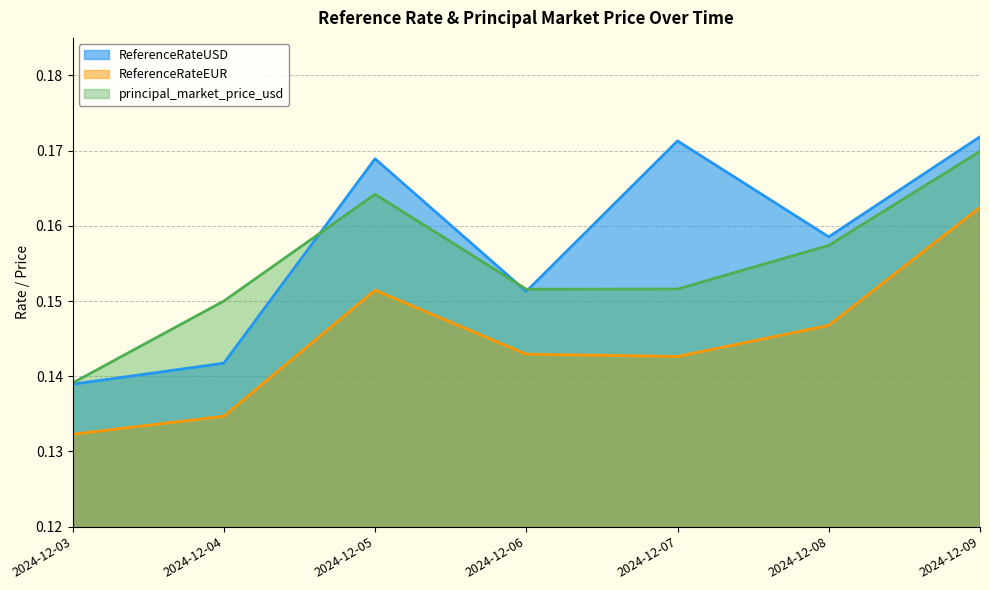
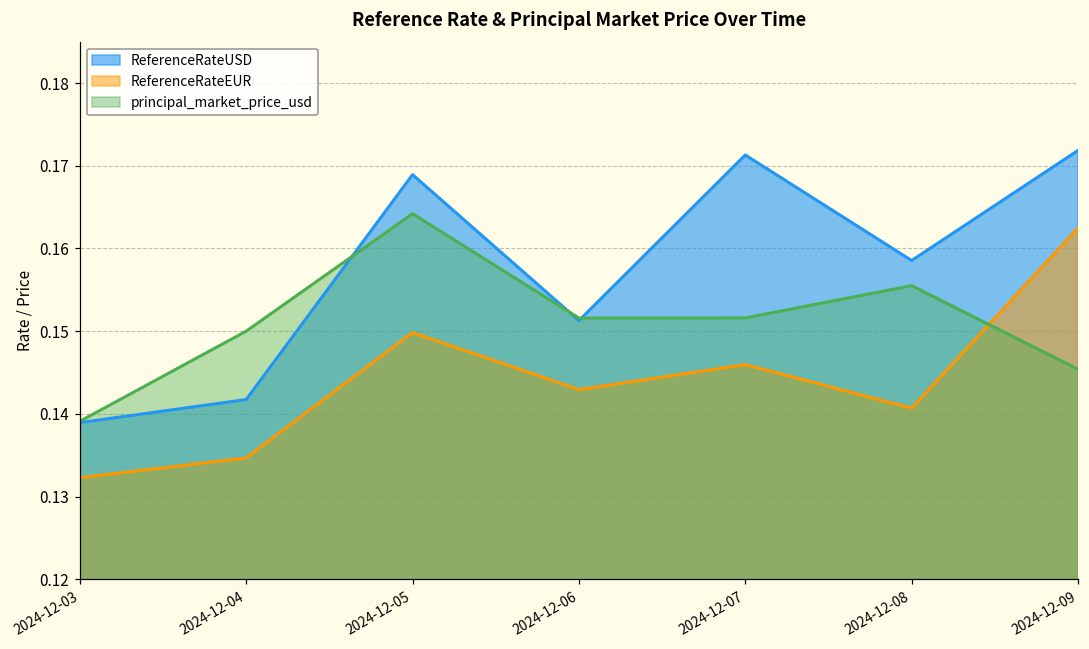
  {
    "ReferenceRateUSD": {
      "2024-12-04": 0.142,
      "2024-12-05": 0.169,
      "2024-12-07": 0.171,
      "2024-12-08": 0.159,
      "2024-12-09": 0.172
    },
    "ReferenceRateEUR": {
      "2024-12-03": 0.132,
      "2024-12-04": 0.135,
-     "2024-12-05": 0.151,
+     "2024-12-05": 0.150,
      "2024-12-06": 0.143,
-     "2024-12-07": 0.143,
-     "2024-12-08": 0.147,
+     "2024-12-07": 0.146,
+     "2024-12-08": 0.141,
      "2024-12-09": 0.162
    },
    "principal_market_price_usd": {
      "2024-12-04": 0.150,
      "2024-12-05": 0.164,
      "2024-12-07": 0.152,
-     "2024-12-08": 0.157,
-     "2024-12-09": 0.170
+     "2024-12-08": 0.156,
+     "2024-12-09": 0.145
    }
  }
